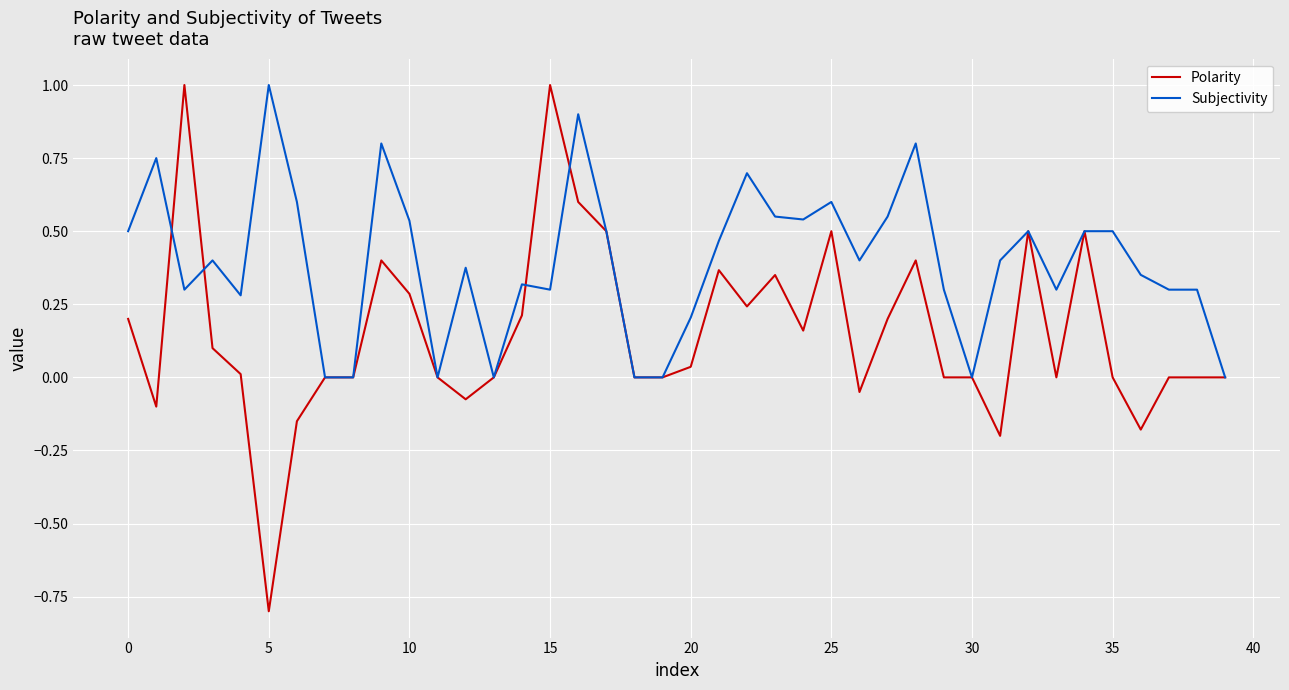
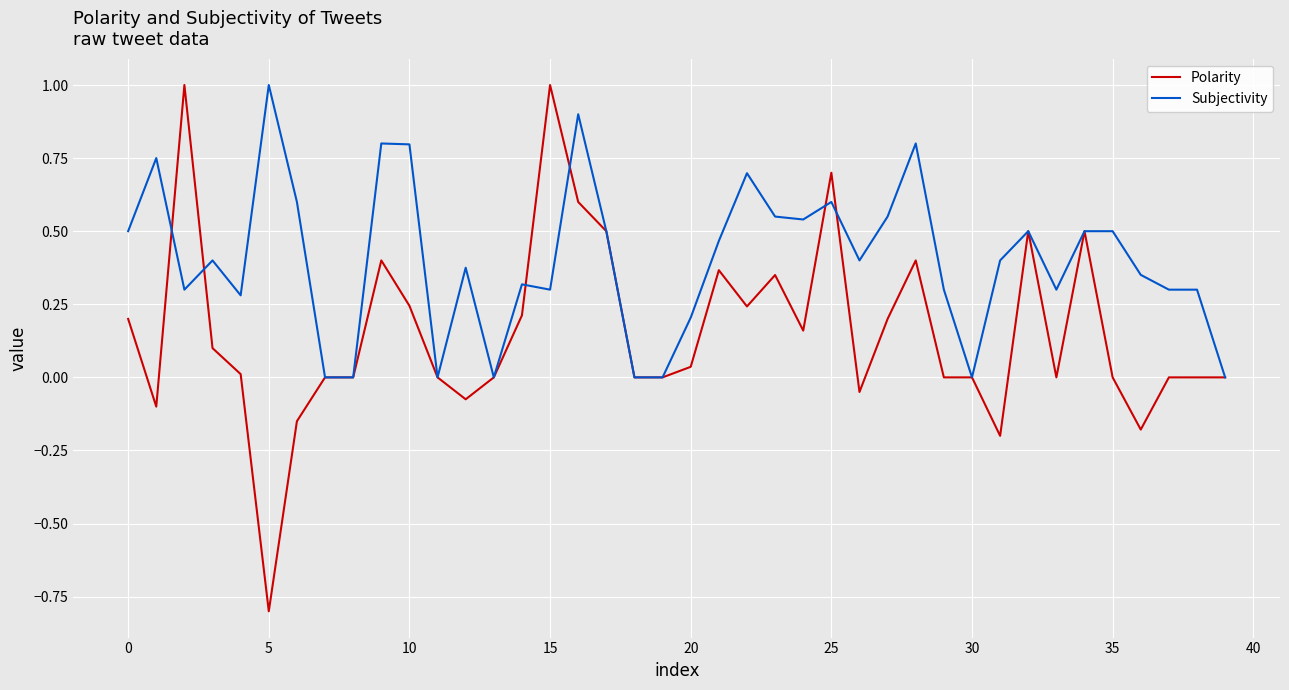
  {
    "Polarity": {
      "0": 0.20,
      "5": -0.80,
-     "10": 0.29,
+     "10": 0.24,
      "15": 1.00,
      "20": 0.04,
-     "25": 0.5,
+     "25": 0.7,
      "35": 0.00
    },
    "Subjectivity": {
      "0": 0.50,
      "5": 1.00,
-     "10": 0.54,
+     "10": 0.80,
      "15": 0.30,
      "20": 0.20,
      "25": 0.60,
      "35": 0.50
    }
  }
